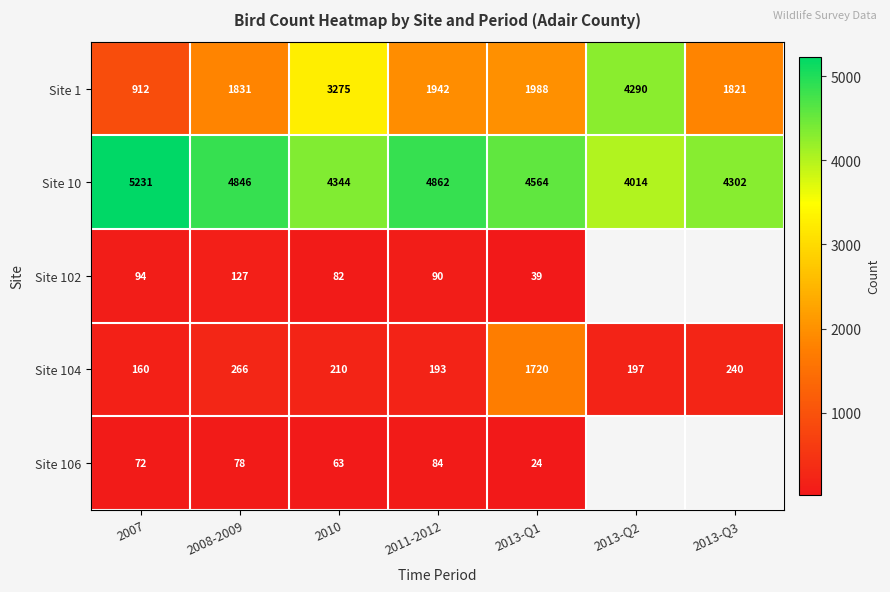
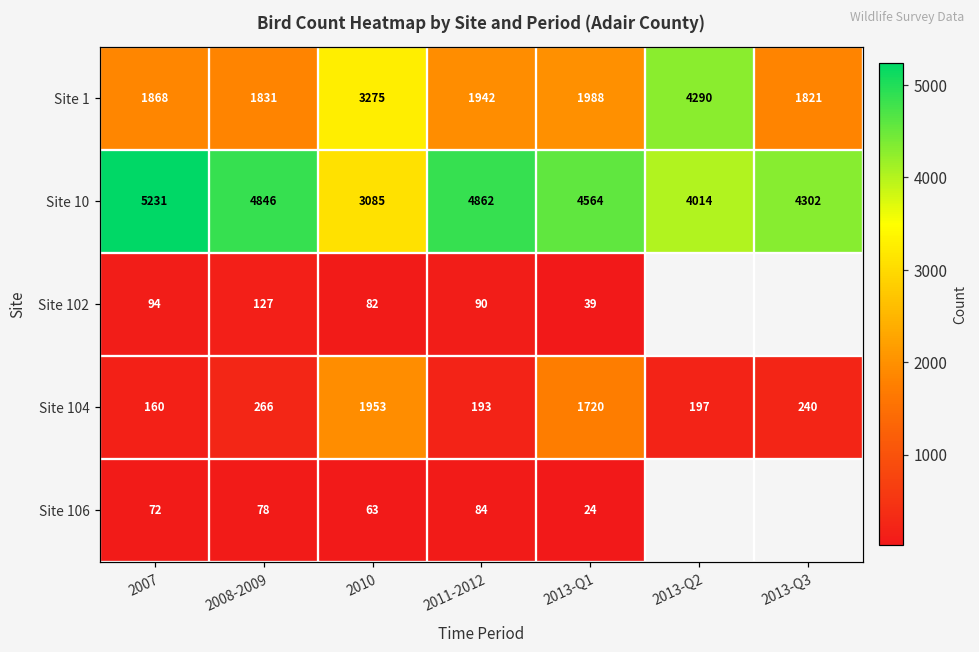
  {
    "Site 1": {
-     "2007": 912,
+     "2007": 1868,
      "2008-2009": 1831,
      "2010": 3275,
      "2011-2012": 1942,
      "2013-Q1": 1988,
      "2013-Q2": 4290,
      "2013-Q3": 1821
    },
    "Site 10": {
      "2007": 5231,
      "2008-2009": 4846,
-     "2010": 4344,
+     "2010": 3085,
      "2011-2012": 4862,
      "2013-Q1": 4564,
      "2013-Q2": 4014,
      "2013-Q3": 4302
    },
    "Site 102": {
      "2007": 94,
      "2008-2009": 127,
      "2010": 82,
      "2011-2012": 90,
      "2013-Q1": 39
    },
    "Site 104": {
      "2007": 160,
      "2008-2009": 266,
-     "2010": 210,
+     "2010": 1953,
      "2011-2012": 193,
      "2013-Q1": 1720,
      "2013-Q2": 197,
      "2013-Q3": 240
    },
    "Site 106": {
      "2007": 72,
      "2008-2009": 78,
      "2010": 63,
      "2011-2012": 84,
      "2013-Q1": 24
    }
  }
